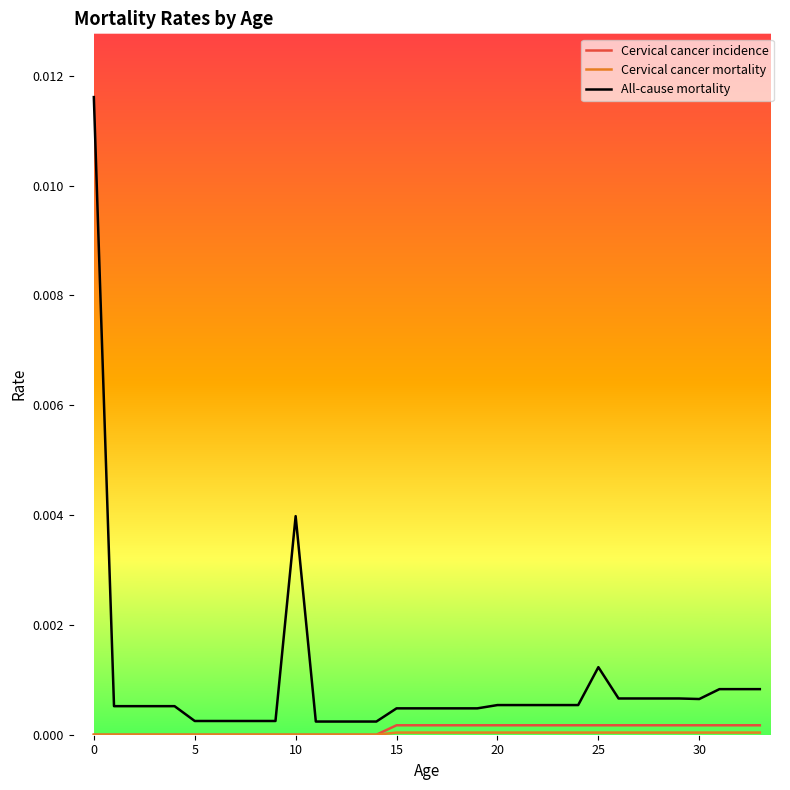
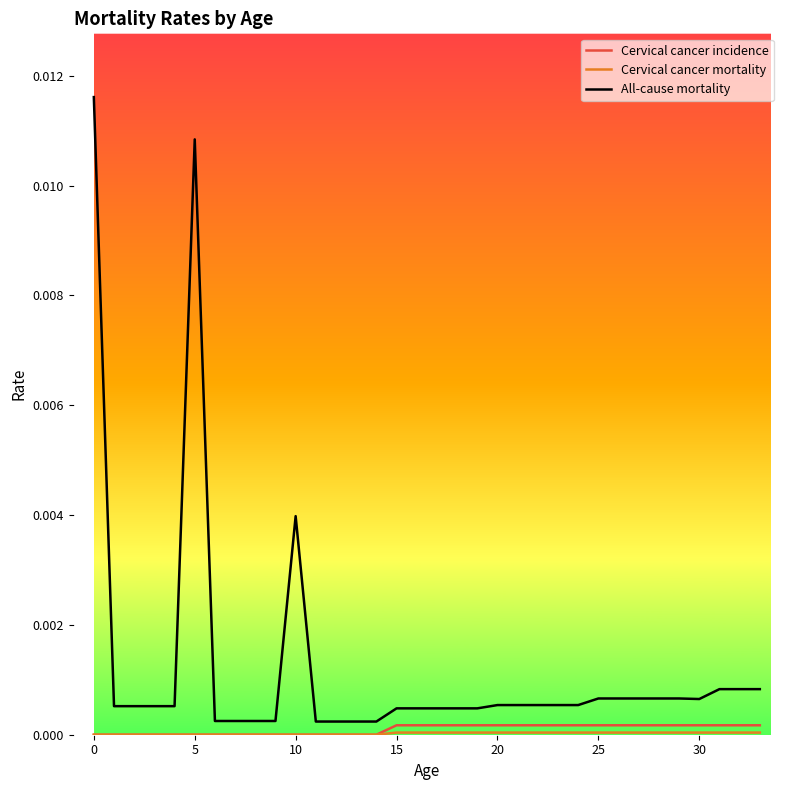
  {
    "All-cause mortality": {
      "0": 0.0116,
-     "5": 0.0003,
+     "5": 0.0108,
      "10": 0.0040,
      "15": 0.0005,
      "20": 0.0005,
-     "25": 0.0012,
+     "25": 0.0007,
      "30": 0.0007
    }
  }
